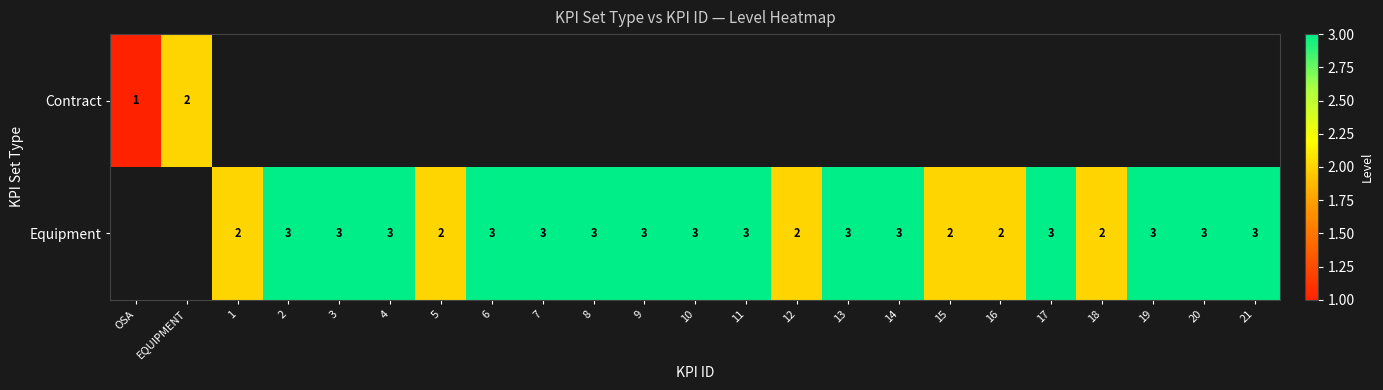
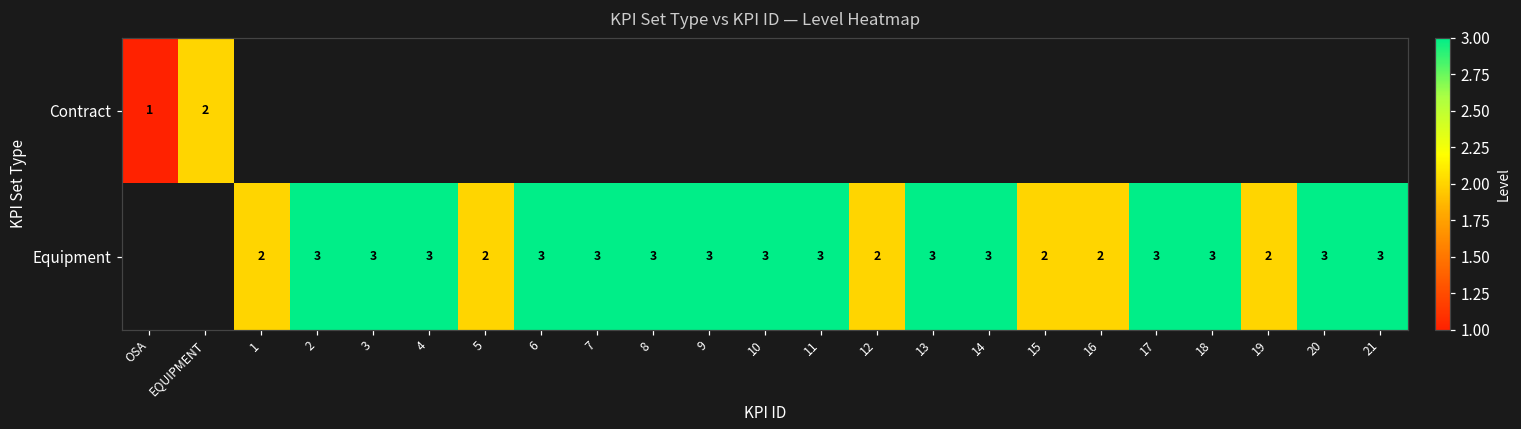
  {
    "Contract": {
      "OSA": 1,
      "EQUIPMENT": 2
    },
    "Equipment": {
      "1": 2,
      "2": 3,
      "3": 3,
      "4": 3,
      "5": 2,
      "6": 3,
      "7": 3,
      "8": 3,
      "9": 3,
      "10": 3,
      "11": 3,
      "12": 2,
      "13": 3,
      "14": 3,
      "15": 2,
      "16": 2,
      "17": 3,
-     "18": 2,
-     "19": 3,
+     "18": 3,
+     "19": 2,
      "20": 3,
      "21": 3
    }
  }
